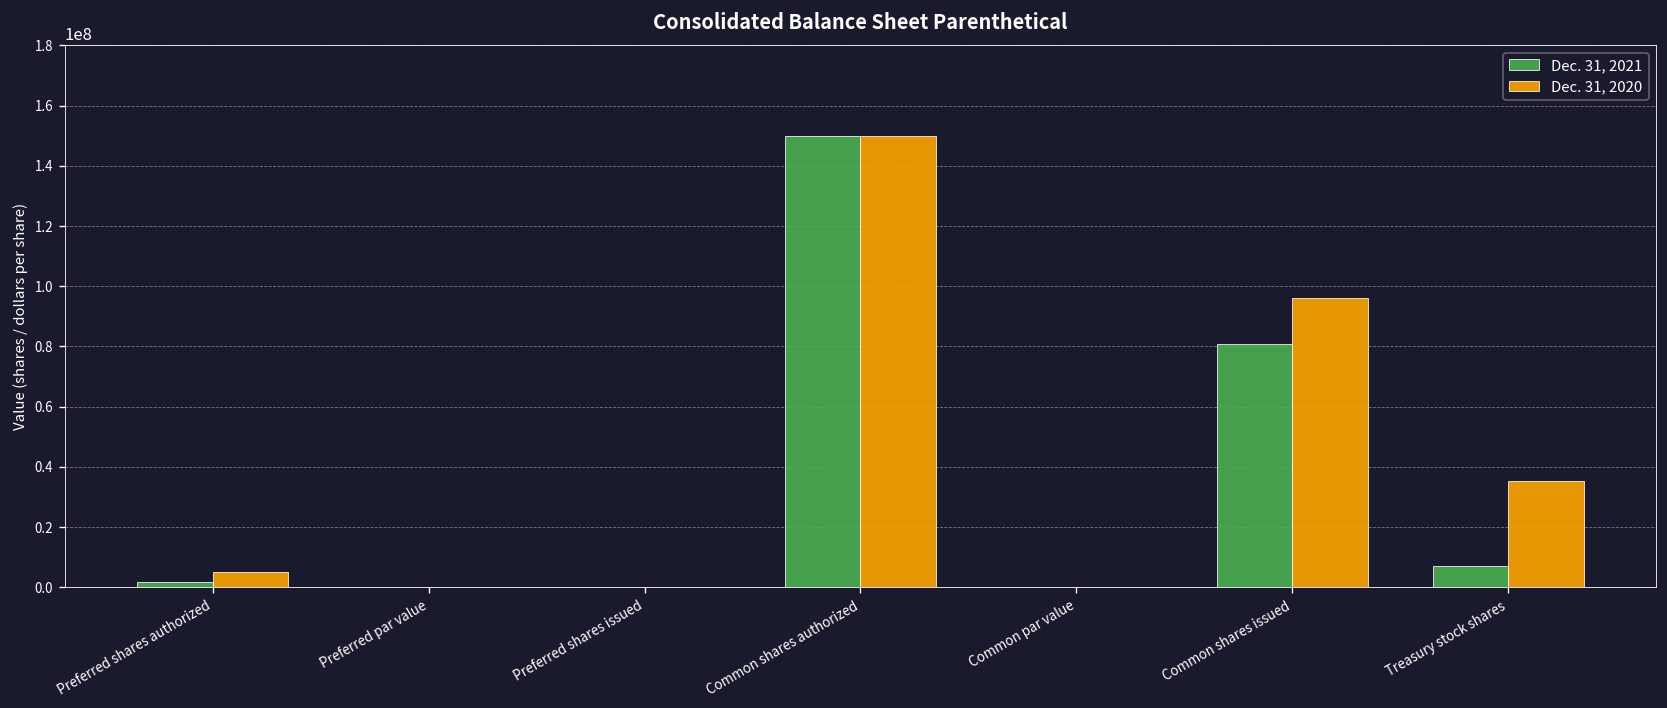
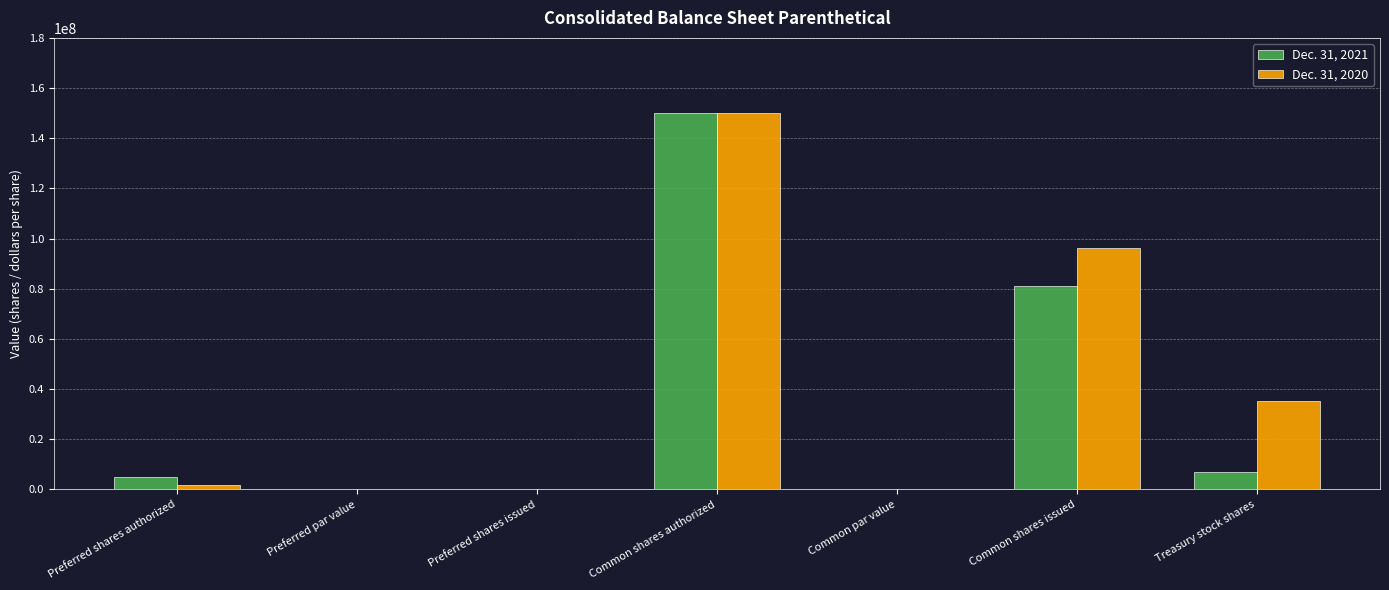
  {
    "Dec. 31, 2021": {
-     "Preferred shares authorized": 2000000,
+     "Preferred shares authorized": 5000000,
      "Preferred shares issued": 0,
      "Common shares authorized": 150000000,
      "Common shares issued": 81000000,
      "Treasury stock shares": 7000000
    },
    "Dec. 31, 2020": {
-     "Preferred shares authorized": 5000000,
+     "Preferred shares authorized": 2000000,
      "Preferred shares issued": 0,
      "Common shares authorized": 150000000,
      "Common shares issued": 96000000,
      "Treasury stock shares": 35000000
    }
  }
